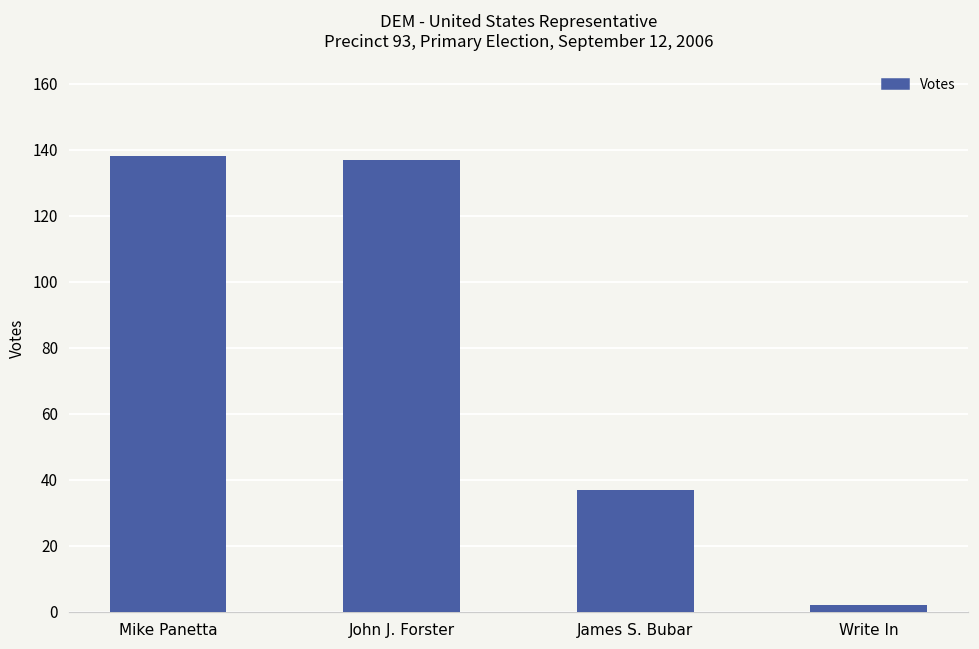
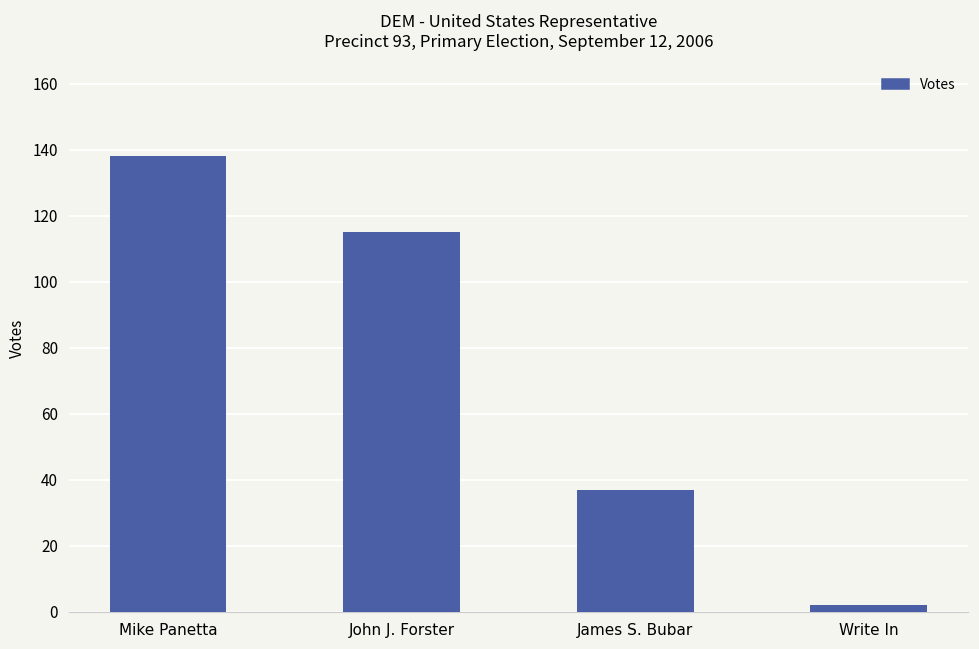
  {
    "Mike Panetta": 138,
-   "John J. Forster": 137,
+   "John J. Forster": 115,
    "James S. Bubar": 37,
    "Write In": 2
  }
